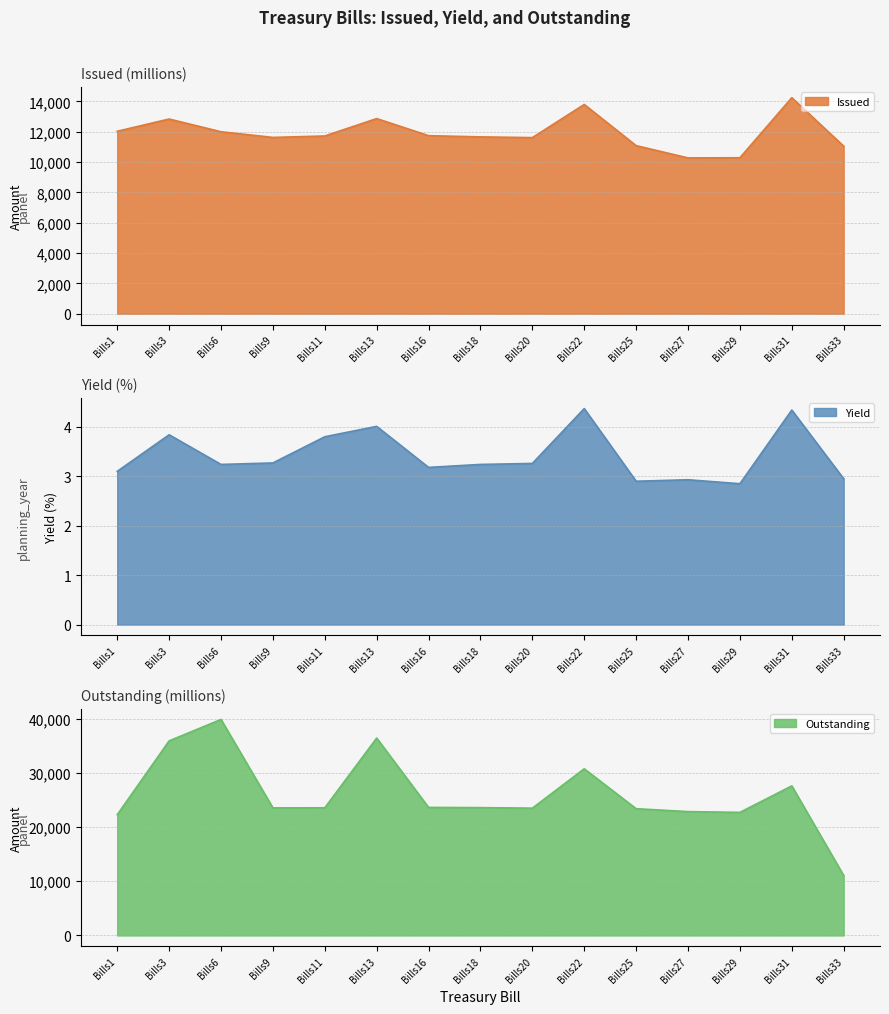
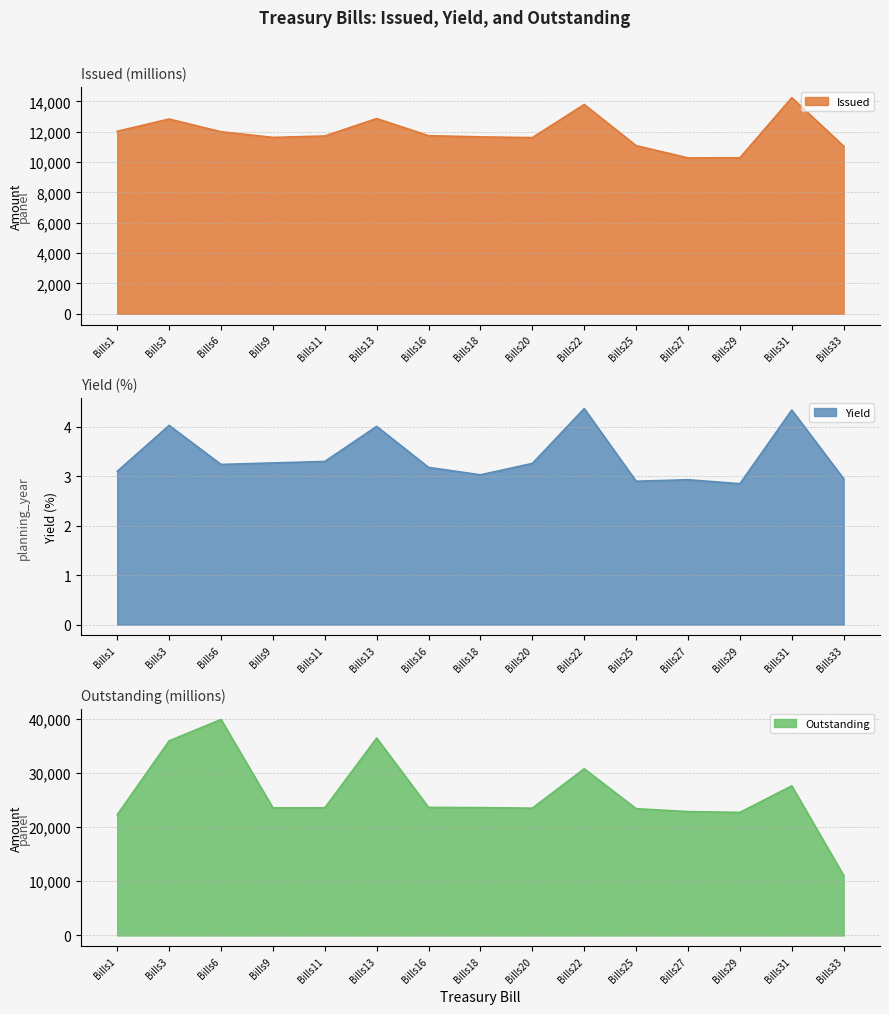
  {
    "Issued (millions)": {
      "Bills1": "12,000",
      "Bills3": "12,800",
      "Bills6": "12,000",
      "Bills9": "11,600",
      "Bills11": "11,700",
      "Bills13": "12,900",
      "Bills16": "11,700",
      "Bills18": "11,700",
      "Bills20": "11,600",
      "Bills22": "13,800",
      "Bills25": "11,100",
      "Bills27": "10,300",
      "Bills29": "10,300",
      "Bills31": "14,200",
      "Bills33": "11,100"
    },
    "Yield (%)": {
      "Bills1": "3.1",
-     "Bills3": "3.8",
+     "Bills3": "4.0",
      "Bills6": "3.2",
      "Bills9": "3.3",
-     "Bills11": "3.8",
+     "Bills11": "3.3",
      "Bills13": "4.0",
      "Bills16": "3.2",
-     "Bills18": "3.2",
+     "Bills18": "3.0",
      "Bills20": "3.3",
      "Bills22": "4.4",
      "Bills25": "2.9",
      "Bills27": "2.9",
      "Bills29": "2.9",
      "Bills31": "4.3",
      "Bills33": "3.0"
    },
    "Outstanding (millions)": {
      "Bills1": "22,000",
      "Bills3": "36,000",
      "Bills6": "40,000",
      "Bills9": "24,000",
      "Bills11": "24,000",
      "Bills13": "36,000",
      "Bills16": "24,000",
      "Bills18": "24,000",
      "Bills20": "23,000",
      "Bills22": "31,000",
      "Bills25": "23,000",
      "Bills27": "23,000",
      "Bills29": "23,000",
      "Bills31": "28,000",
      "Bills33": "11,000"
    }
  }
